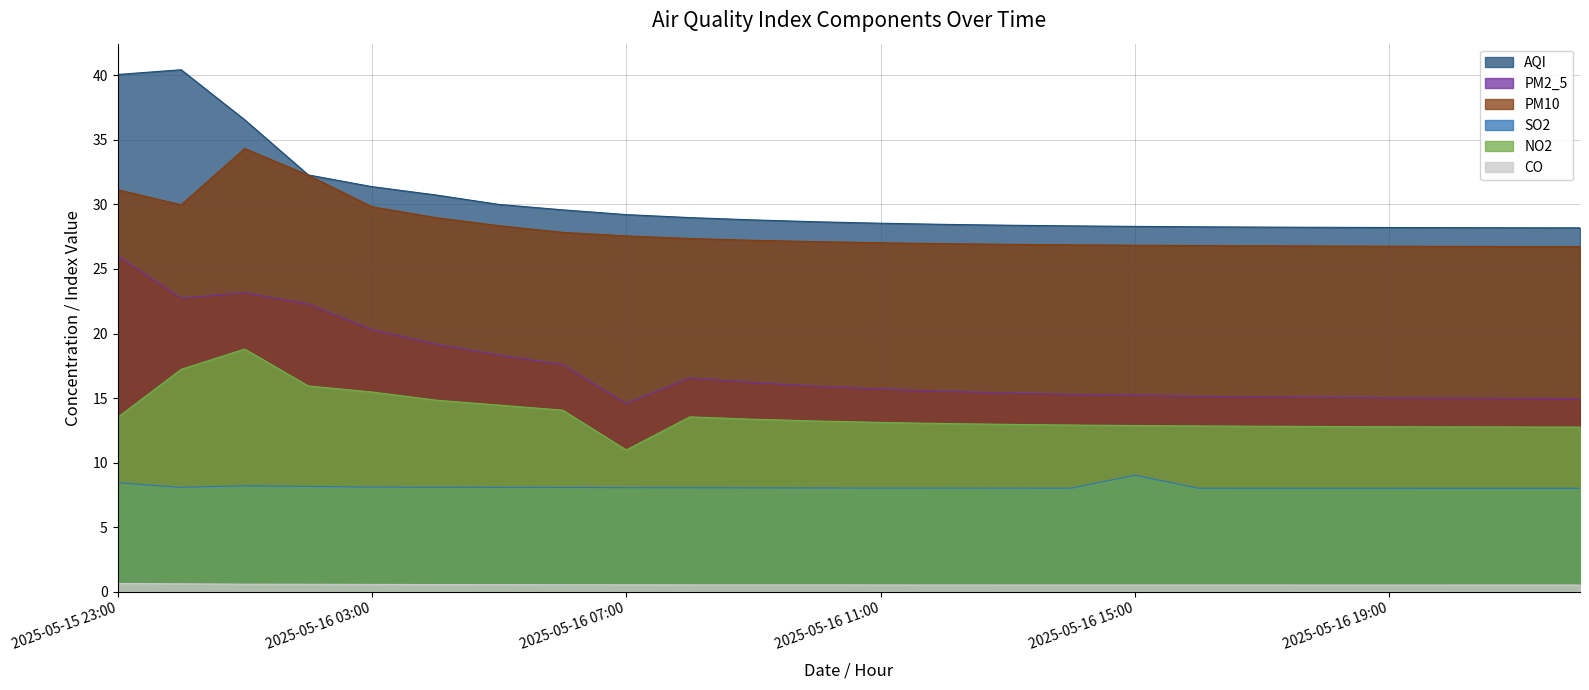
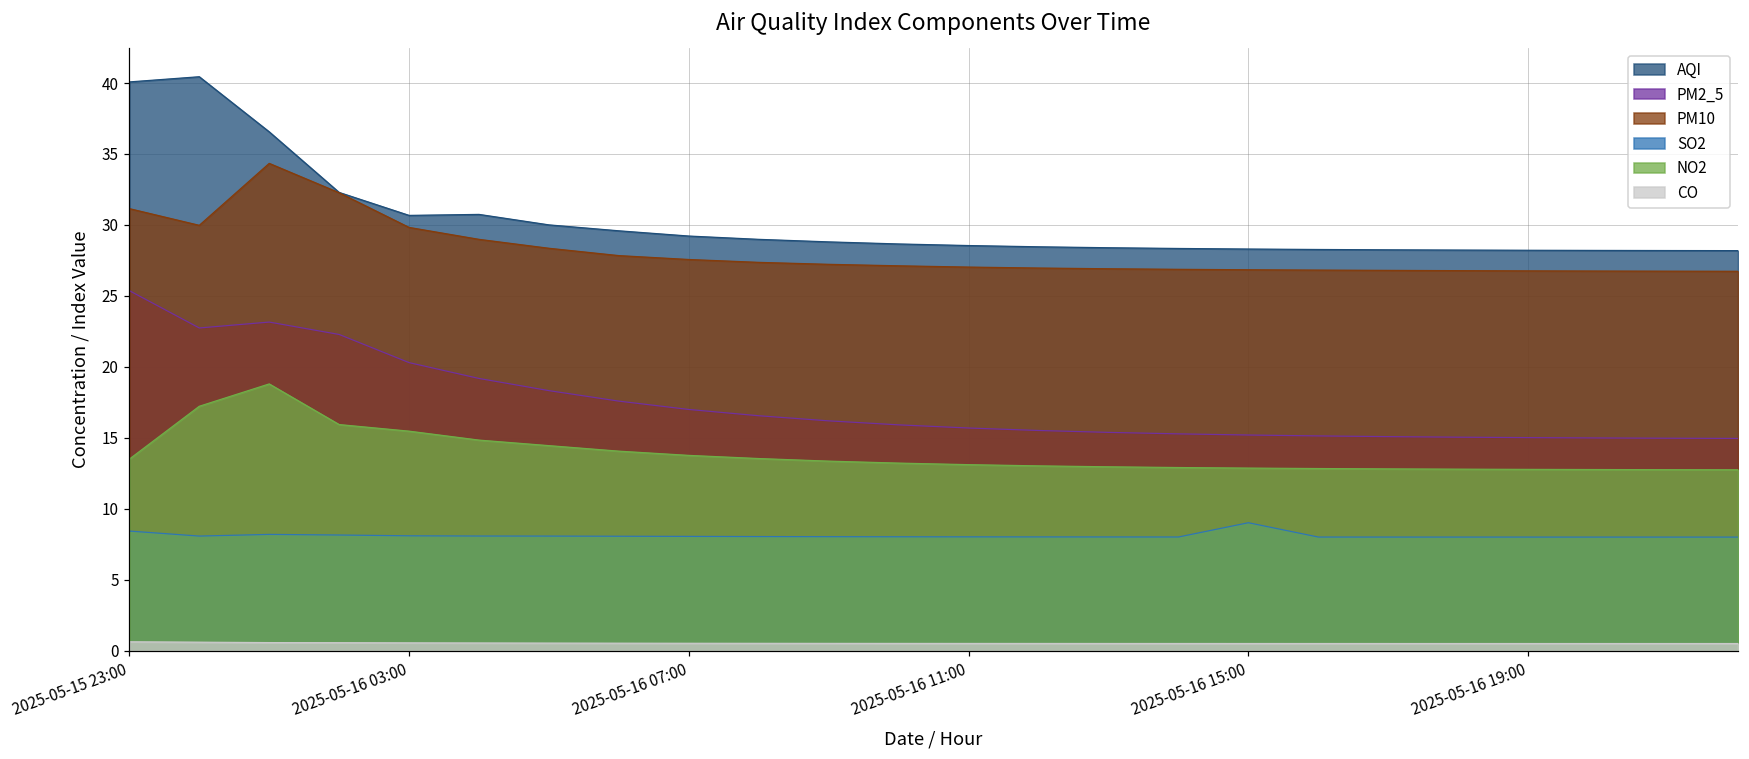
  {
    "AQI": {
      "2025-05-15 23:00": 40.1,
-     "2025-05-16 03:00": 31.4,
+     "2025-05-16 03:00": 30.7,
      "2025-05-16 07:00": 29.2,
      "2025-05-16 11:00": 28.5,
      "2025-05-16 15:00": 28.3,
      "2025-05-16 19:00": 28.2
    },
    "PM2_5": {
-     "2025-05-15 23:00": 26.0,
+     "2025-05-15 23:00": 25.4,
      "2025-05-16 03:00": 20.3,
-     "2025-05-16 07:00": 14.6,
+     "2025-05-16 07:00": 17.0,
      "2025-05-16 11:00": 15.7,
      "2025-05-16 15:00": 15.2,
      "2025-05-16 19:00": 15.0
    },
    "PM10": {
      "2025-05-15 23:00": 31.1,
      "2025-05-16 03:00": 29.8,
      "2025-05-16 07:00": 27.6,
      "2025-05-16 11:00": 27.0,
      "2025-05-16 15:00": 26.8,
      "2025-05-16 19:00": 26.8
    },
    "SO2": {
      "2025-05-15 23:00": 8.4,
      "2025-05-16 03:00": 8.1,
      "2025-05-16 07:00": 8.1,
      "2025-05-16 11:00": 8.0,
      "2025-05-16 15:00": 9.0,
      "2025-05-16 19:00": 8.0
    },
    "NO2": {
      "2025-05-15 23:00": 13.5,
      "2025-05-16 03:00": 15.5,
-     "2025-05-16 07:00": 11.0,
+     "2025-05-16 07:00": 13.8,
      "2025-05-16 11:00": 13.1,
      "2025-05-16 15:00": 12.9,
      "2025-05-16 19:00": 12.8
    },
    "CO": {
      "2025-05-15 23:00": 0.6,
      "2025-05-16 03:00": 0.6,
      "2025-05-16 07:00": 0.5,
      "2025-05-16 11:00": 0.5,
      "2025-05-16 15:00": 0.5,
      "2025-05-16 19:00": 0.5
    }
  }
